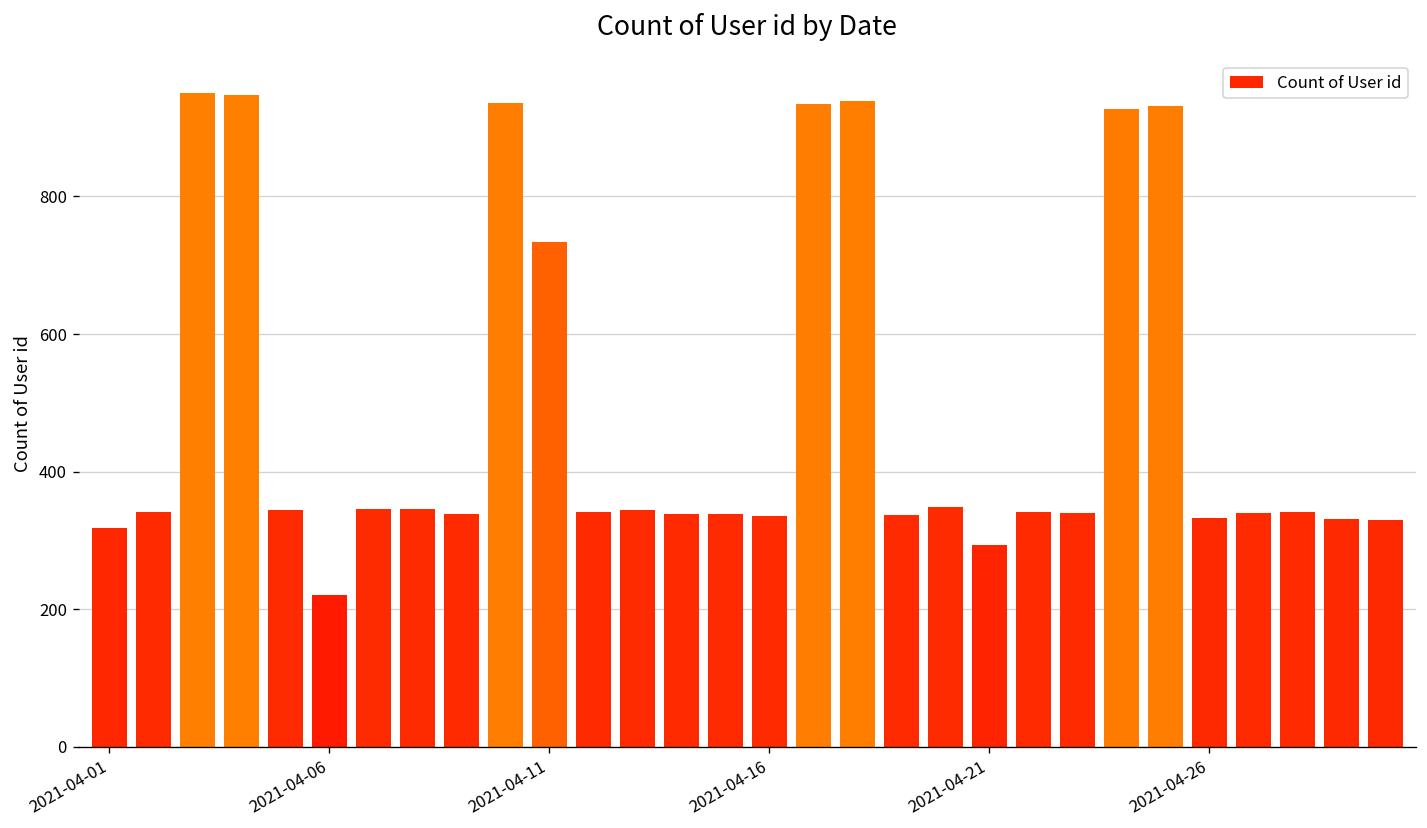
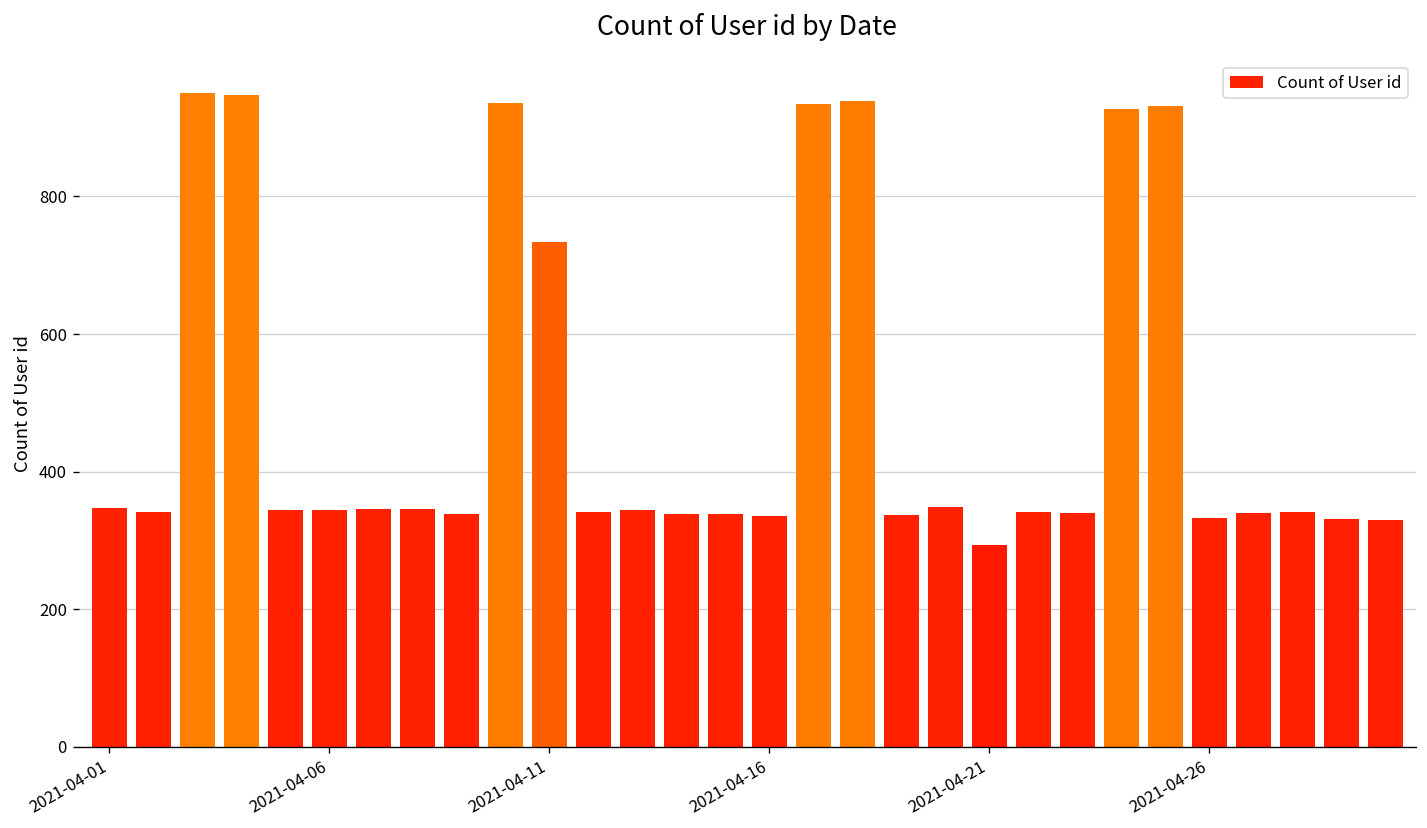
  {
-   "2021-04-01": 320,
-   "2021-04-06": 220,
+   "2021-04-01": 350,
+   "2021-04-06": 340,
    "2021-04-11": 730,
    "2021-04-16": 340,
    "2021-04-21": 290,
    "2021-04-26": 330
  }
